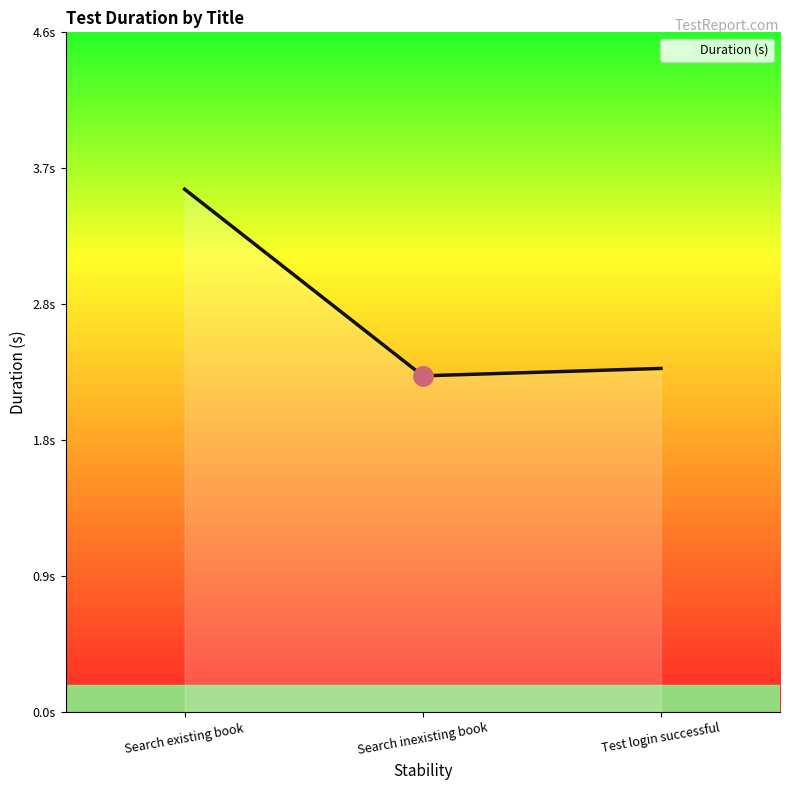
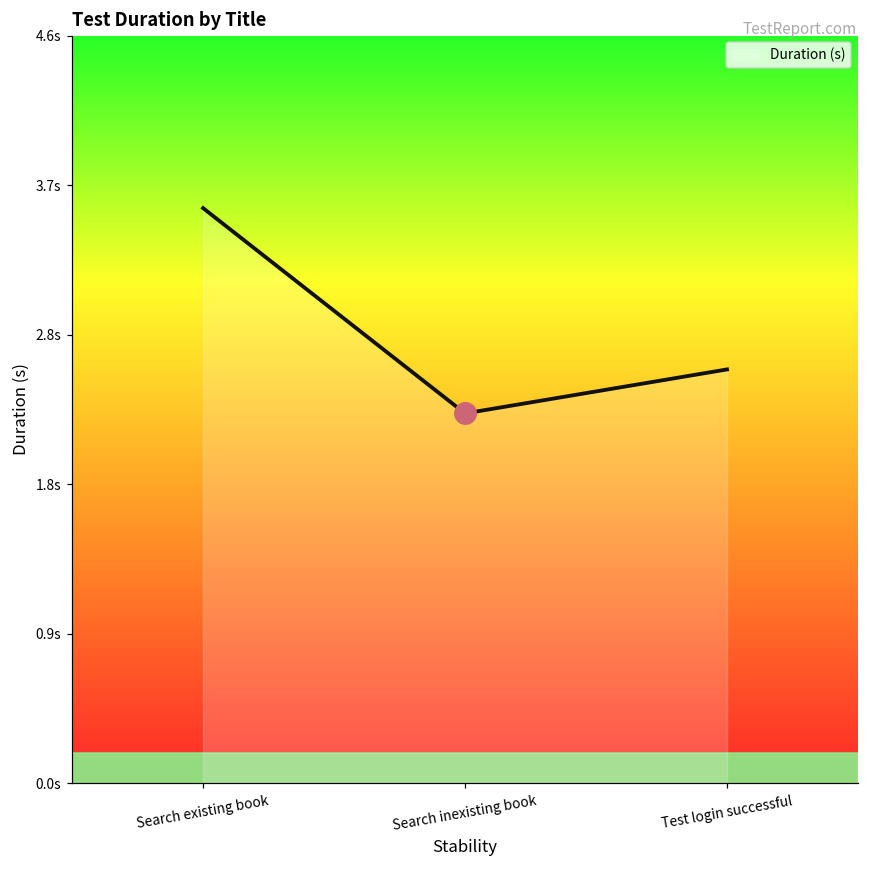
  {
    "Duration (s)": {
      "Search existing book": "3.53s",
-     "Test login successful": "2.32s"
+     "Test login successful": "2.54s"
    }
  }
